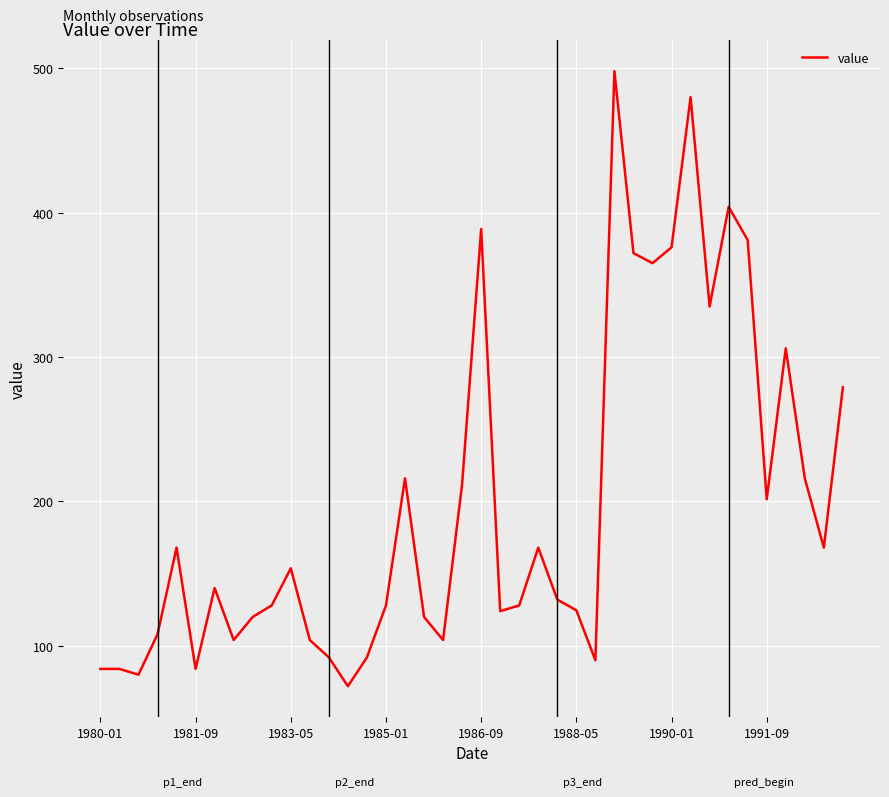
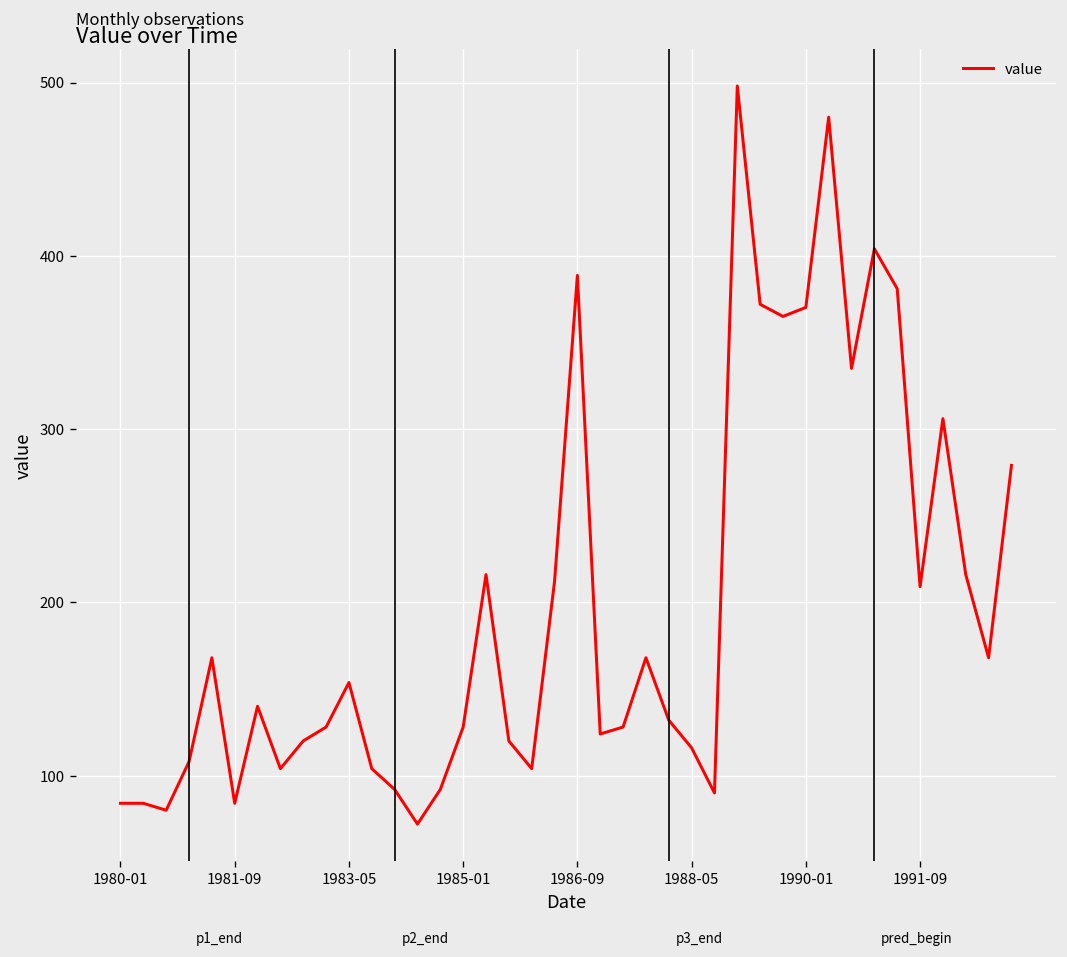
  {
    "1980-01": 84,
    "1981-09": 84,
    "1983-05": 154,
    "1985-01": 128,
    "1986-09": 389,
-   "1988-05": 125,
-   "1990-01": 376,
-   "1991-09": 202
+   "1988-05": 116,
+   "1990-01": 370,
+   "1991-09": 209
  }
